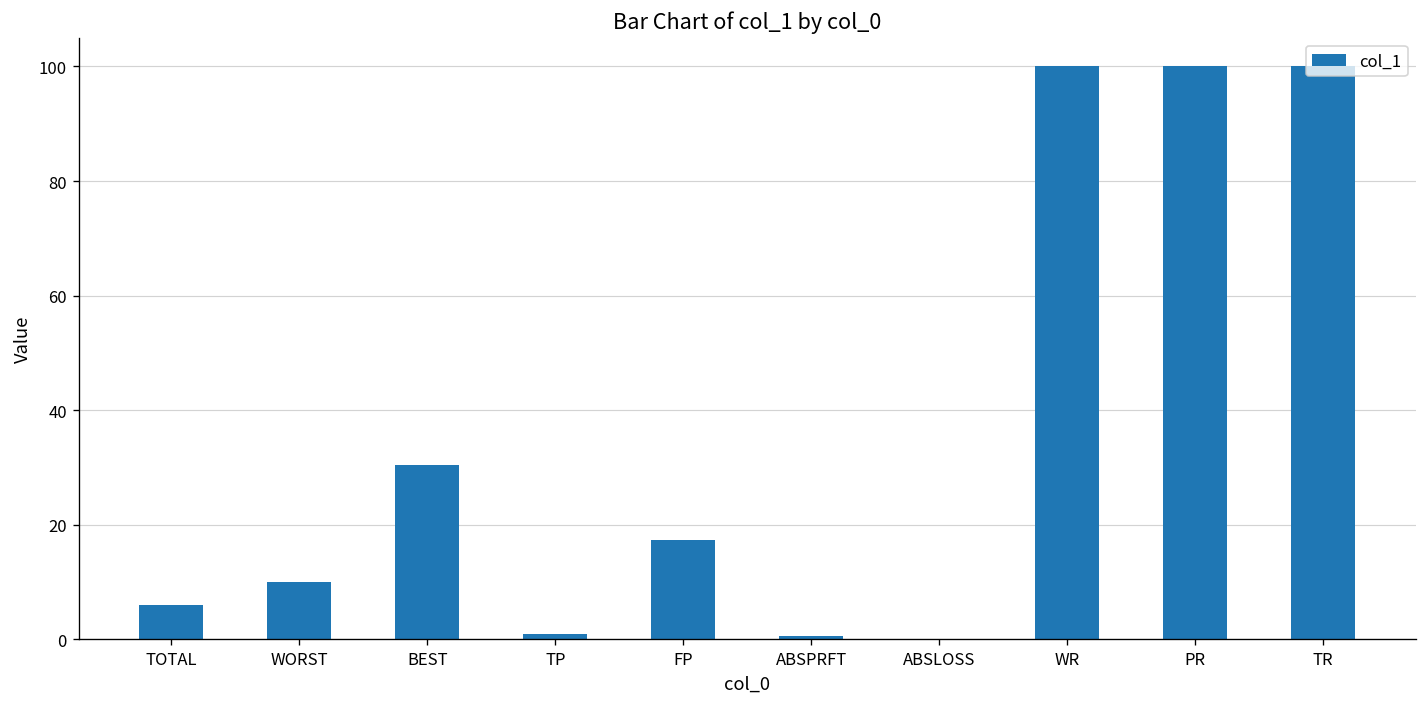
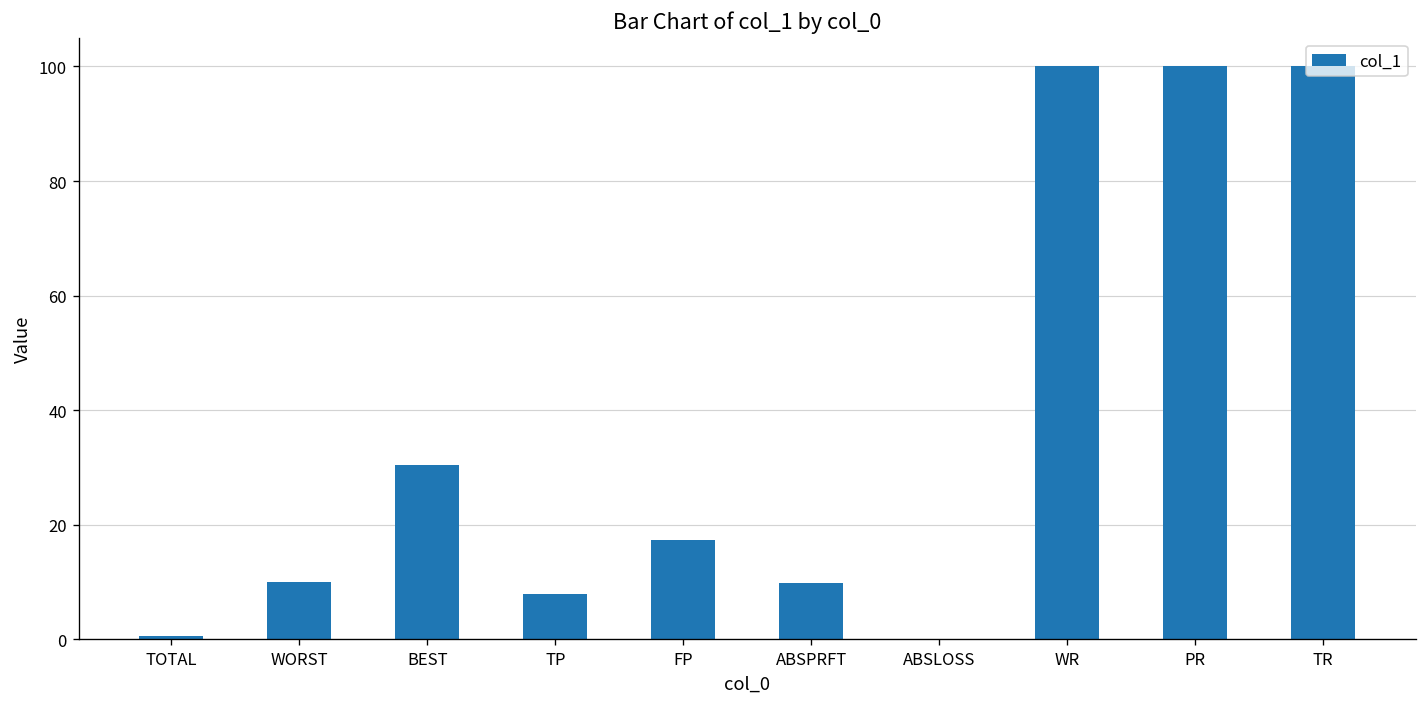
  {
-   "TOTAL": 6,
+   "TOTAL": 1,
    "WORST": 10,
    "BEST": 30,
-   "TP": 1,
+   "TP": 8,
    "FP": 17,
-   "ABSPRFT": 1,
+   "ABSPRFT": 10,
    "ABSLOSS": 0,
    "WR": 100,
    "PR": 100
  }
